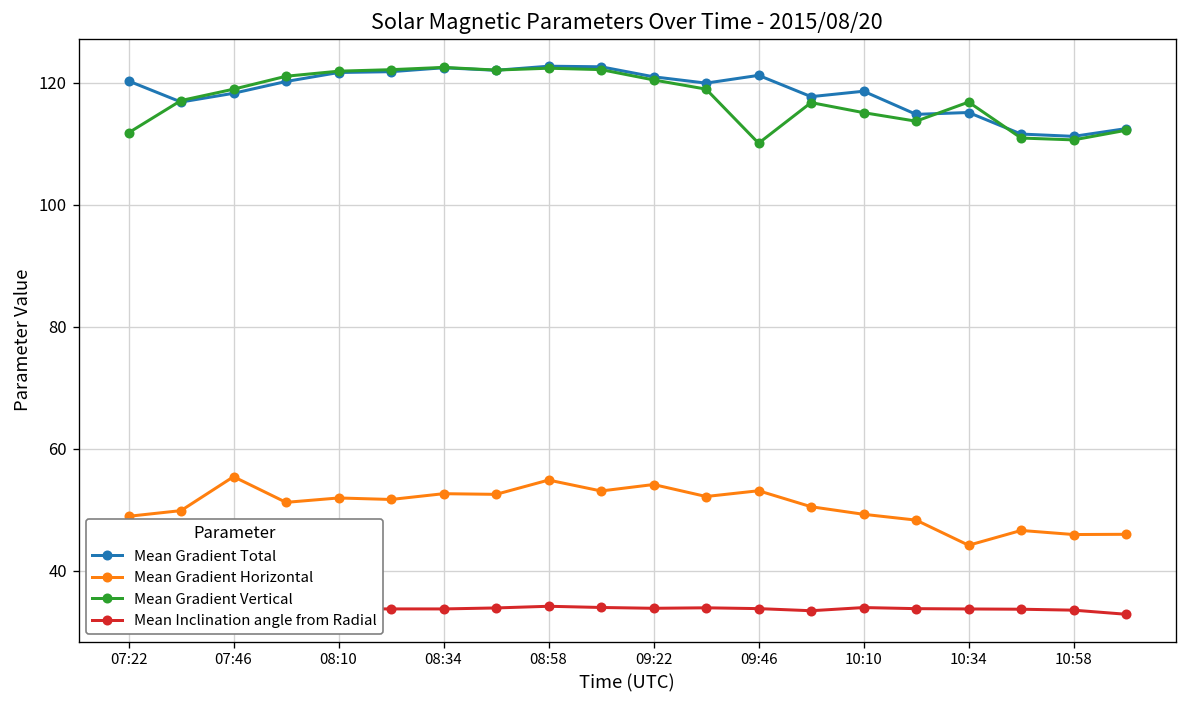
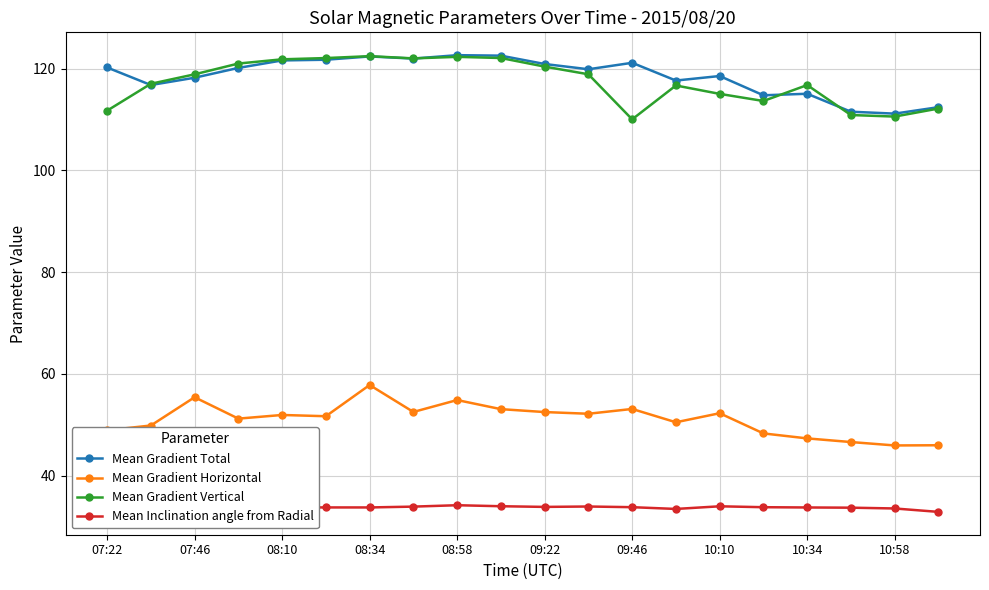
  {
    "Mean Gradient Total": {
      "07:22": 120,
      "07:46": 118,
      "09:22": 121,
      "09:46": 121,
      "10:10": 119,
      "10:34": 115,
      "10:58": 111
    },
    "Mean Gradient Horizontal": {
      "07:46": 55,
      "08:10": 52,
-     "08:34": 53,
+     "08:34": 58,
      "08:58": 55,
-     "09:22": 54,
+     "09:22": 52,
      "09:46": 53,
-     "10:10": 49,
-     "10:34": 44,
+     "10:10": 52,
+     "10:34": 47,
      "10:58": 46
    },
    "Mean Gradient Vertical": {
      "07:22": 112,
      "07:46": 119,
      "09:22": 120,
      "09:46": 110,
      "10:10": 115,
      "10:34": 117,
      "10:58": 111
    },
    "Mean Inclination angle from Radial": {
      "08:34": 34,
      "08:58": 34,
      "09:22": 34,
      "09:46": 34,
      "10:10": 34,
      "10:34": 34,
      "10:58": 34
    }
  }
